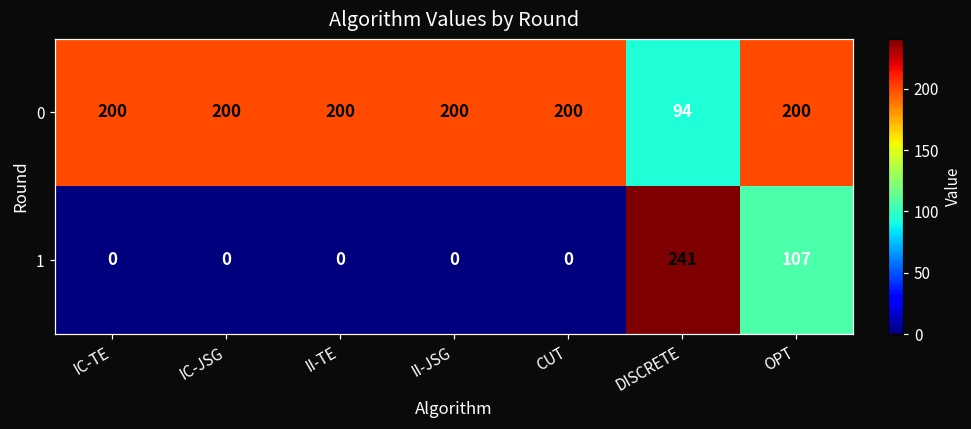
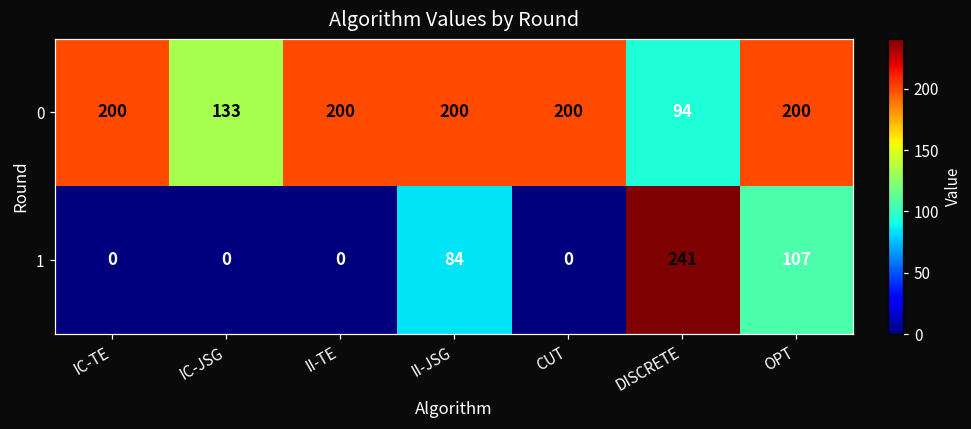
  {
    "0": {
      "IC-TE": 200,
-     "IC-JSG": 200,
+     "IC-JSG": 133,
      "II-TE": 200,
      "II-JSG": 200,
      "CUT": 200,
      "DISCRETE": 94,
      "OPT": 200
    },
    "1": {
      "IC-TE": 0,
      "IC-JSG": 0,
      "II-TE": 0,
-     "II-JSG": 0,
+     "II-JSG": 84,
      "CUT": 0,
      "DISCRETE": 241,
      "OPT": 107
    }
  }
